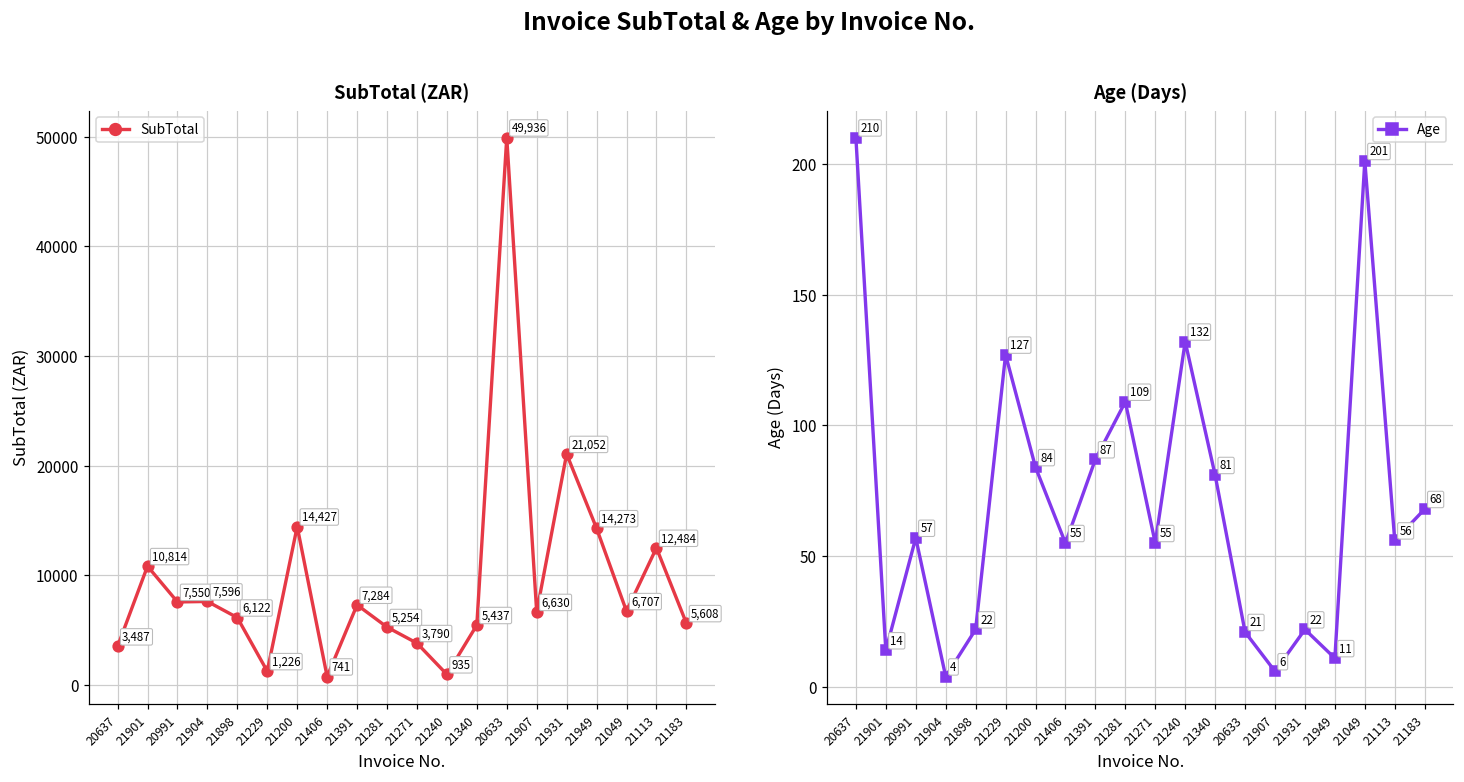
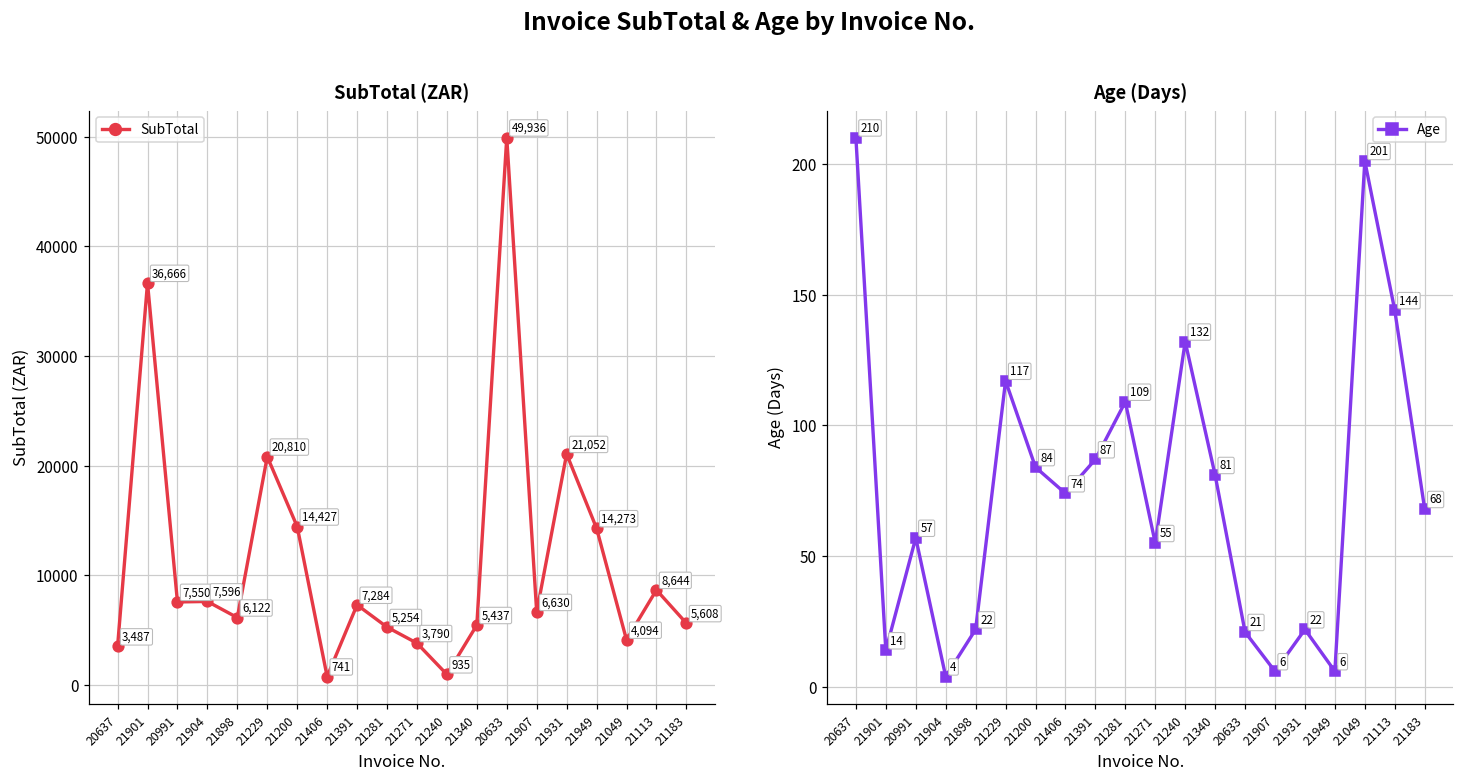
  {
    "SubTotal (ZAR)": {
-     "21901": "10,814",
-     "21229": "1,226",
-     "21049": "6,707",
-     "21113": "12,484"
+     "21901": "36,666",
+     "21229": "20,810",
+     "21049": "4,094",
+     "21113": "8,644"
    },
    "Age (Days)": {
-     "21229": "127",
-     "21406": "55",
-     "21949": "11",
-     "21113": "56"
+     "21229": "117",
+     "21406": "74",
+     "21949": "6",
+     "21113": "144"
    }
  }
